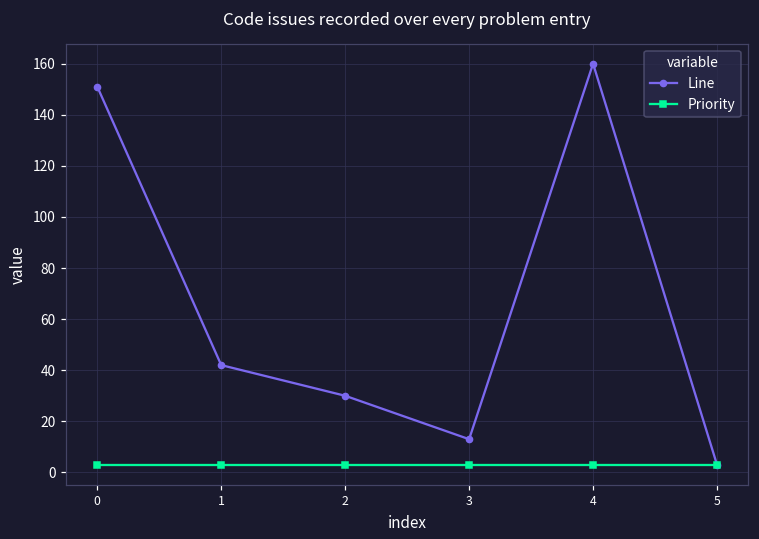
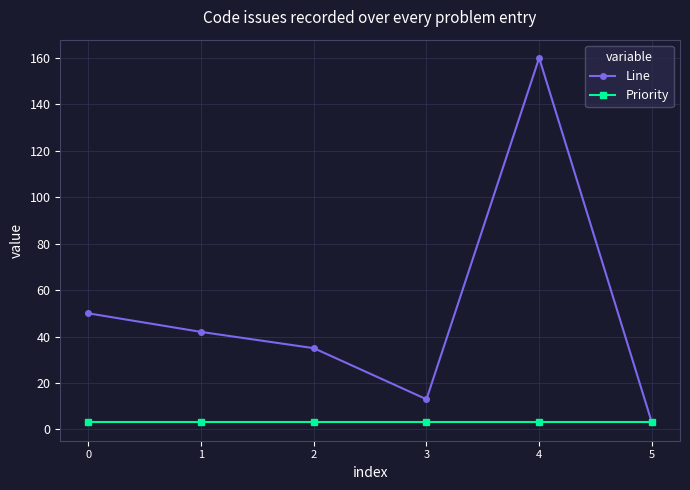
  {
    "Line": {
-     "0": 151,
+     "0": 50,
      "1": 42,
-     "2": 30,
+     "2": 35,
      "3": 13,
      "4": 160
    },
    "Priority": {
      "0": 3,
      "1": 3,
      "2": 3,
      "3": 3,
      "4": 3
    }
  }
